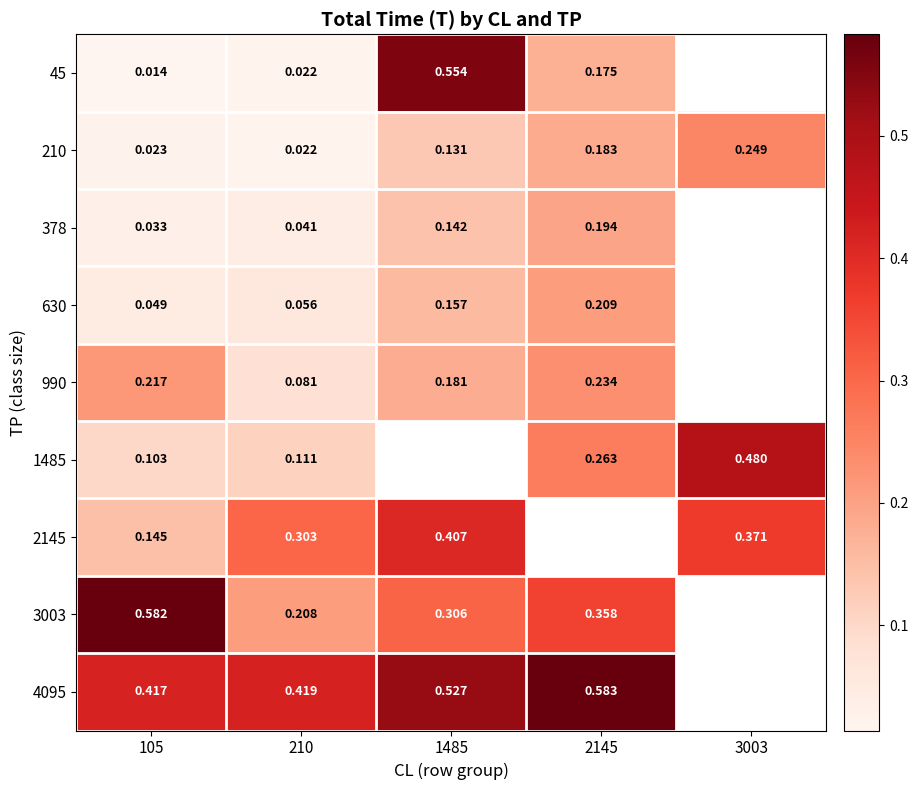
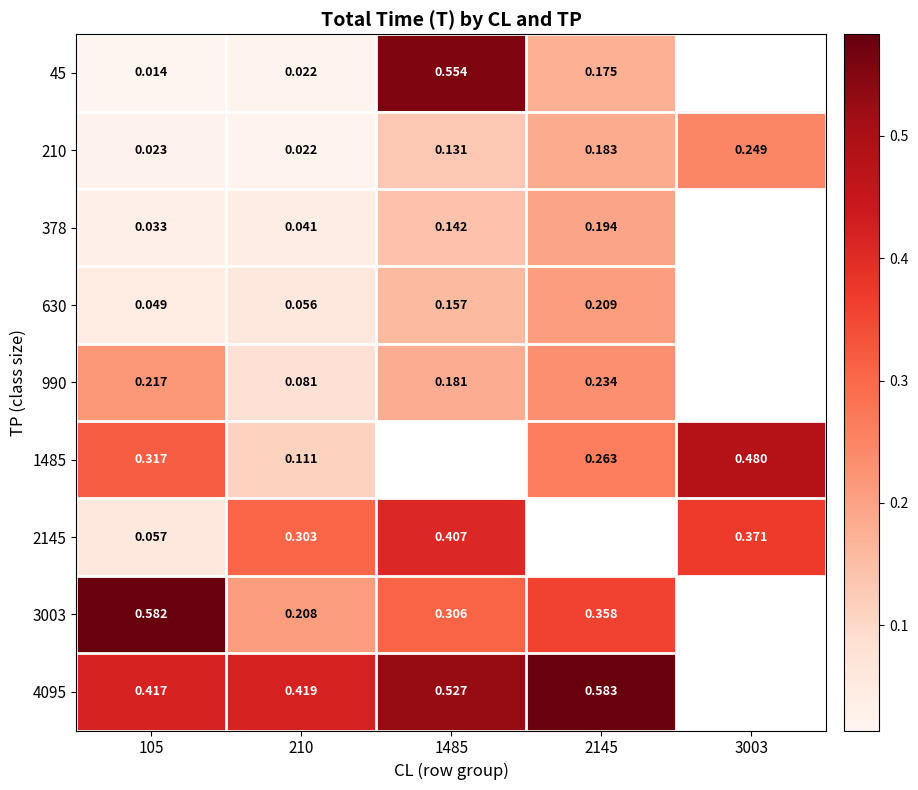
  {
    "45": {
      "105": 0.014,
      "210": 0.022,
      "1485": 0.554,
      "2145": 0.175
    },
    "210": {
      "105": 0.023,
      "210": 0.022,
      "1485": 0.131,
      "2145": 0.183,
      "3003": 0.249
    },
    "378": {
      "105": 0.033,
      "210": 0.041,
      "1485": 0.142,
      "2145": 0.194
    },
    "630": {
      "105": 0.049,
      "210": 0.056,
      "1485": 0.157,
      "2145": 0.209
    },
    "990": {
      "105": 0.217,
      "210": 0.081,
      "1485": 0.181,
      "2145": 0.234
    },
    "1485": {
-     "105": 0.103,
+     "105": 0.317,
      "210": 0.111,
      "2145": 0.263,
      "3003": 0.480
    },
    "2145": {
-     "105": 0.145,
+     "105": 0.057,
      "210": 0.303,
      "1485": 0.407,
      "3003": 0.371
    },
    "3003": {
      "105": 0.582,
      "210": 0.208,
      "1485": 0.306,
      "2145": 0.358
    },
    "4095": {
      "105": 0.417,
      "210": 0.419,
      "1485": 0.527,
      "2145": 0.583
    }
  }
